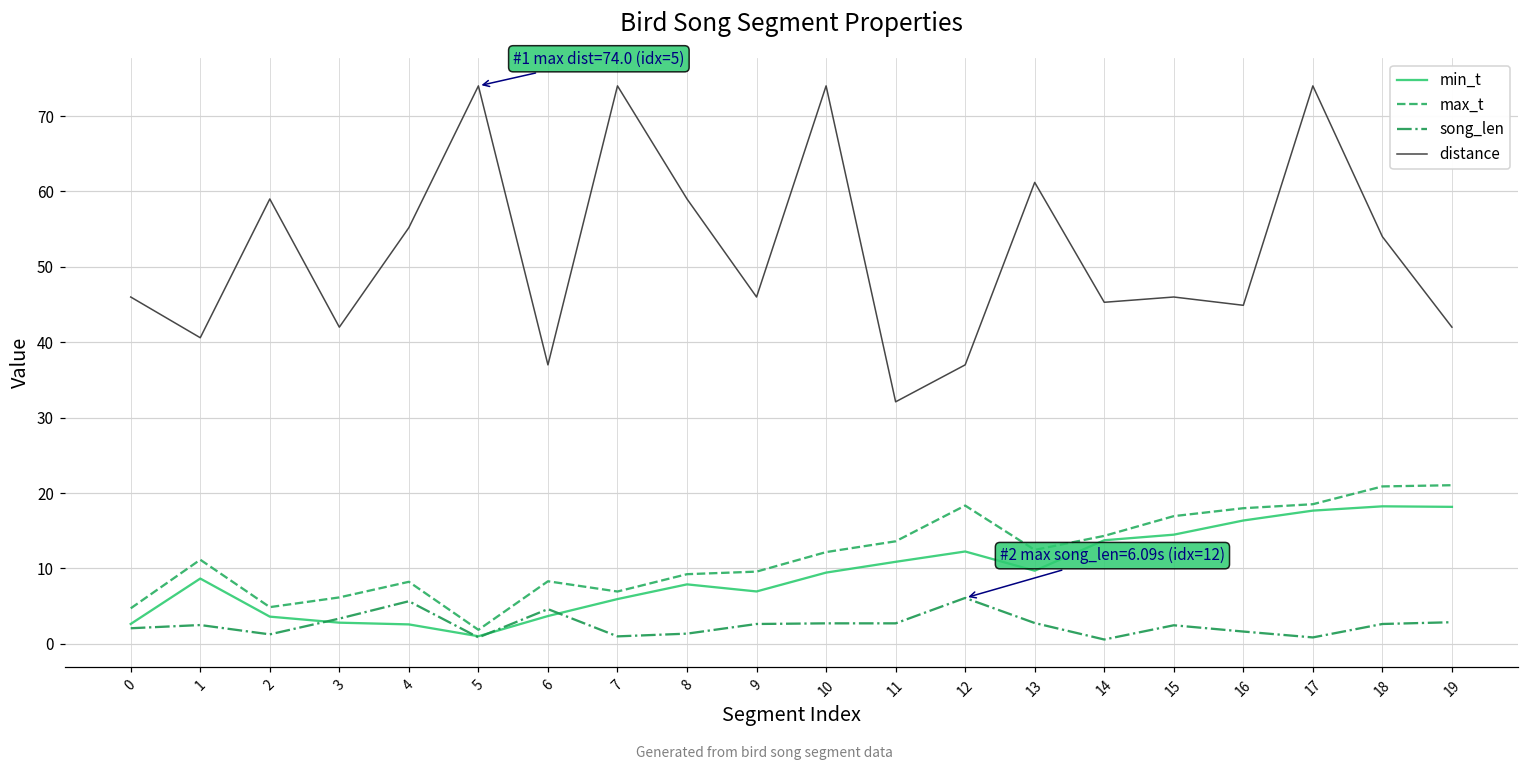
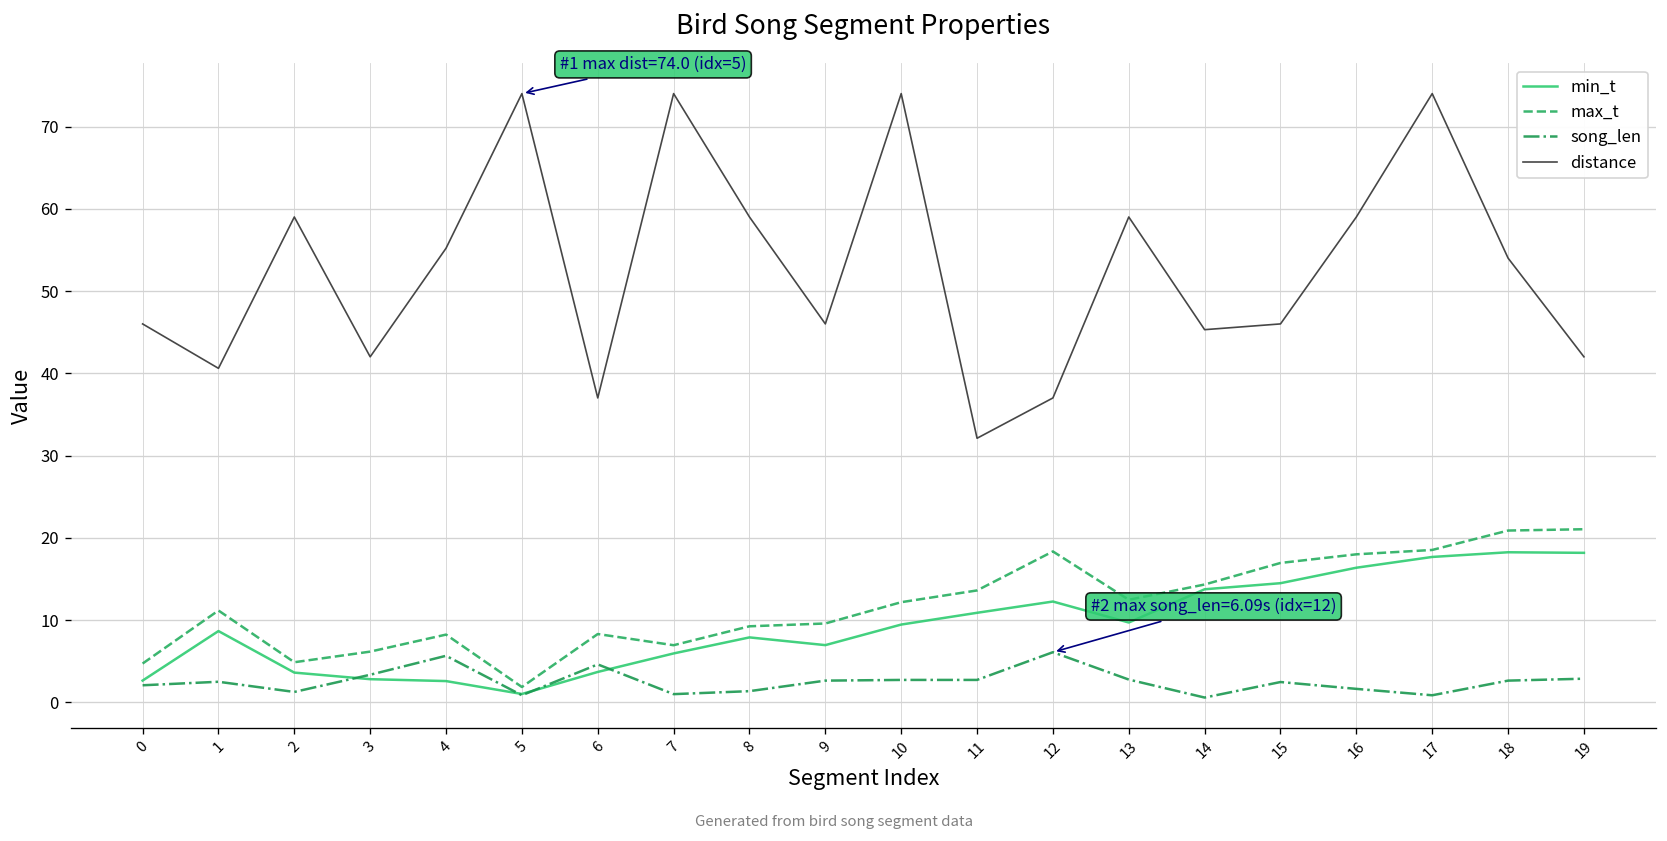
  {
    "distance": {
      "0": 46,
      "1": 41,
      "2": 59,
      "3": 42,
      "4": 55,
      "5": 74,
      "6": 37,
      "8": 59,
      "9": 46,
      "10": 74,
      "11": 32,
      "12": 37,
-     "13": 61,
+     "13": 59,
      "14": 45,
      "15": 46,
-     "16": 45,
+     "16": 59,
      "17": 74,
      "18": 54,
      "19": 42
    }
  }
